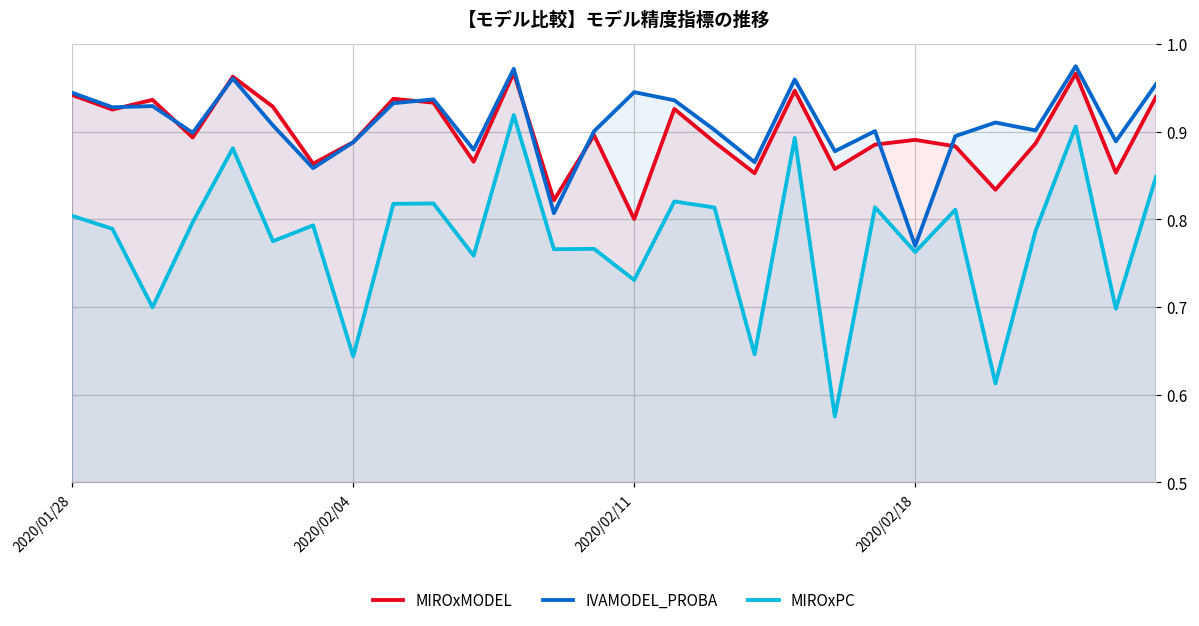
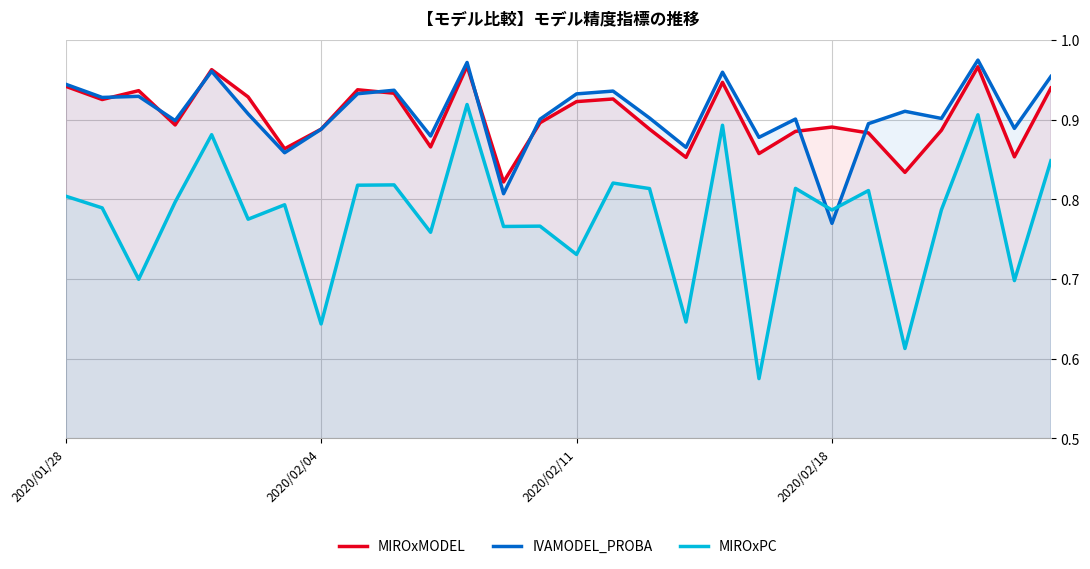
  {
    "MIROxMODEL": {
-     "2020/02/11": 0.80,
+     "2020/02/11": 0.92,
      "2020/02/18": 0.89
    },
    "IVAMODEL_PROBA": {
-     "2020/02/11": 0.95,
+     "2020/02/11": 0.93,
      "2020/02/18": 0.77
    },
    "MIROxPC": {
      "2020/01/28": 0.80,
      "2020/02/04": 0.64,
      "2020/02/11": 0.73,
-     "2020/02/18": 0.76
+     "2020/02/18": 0.79
    }
  }
